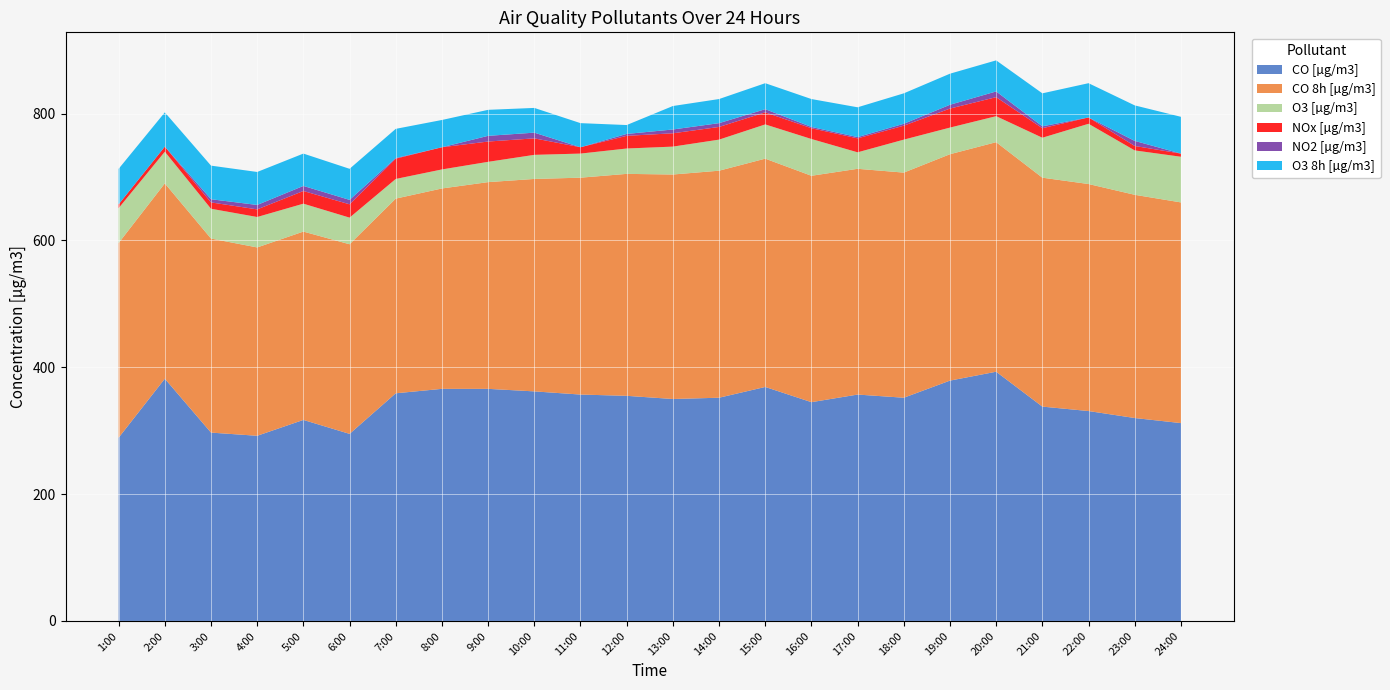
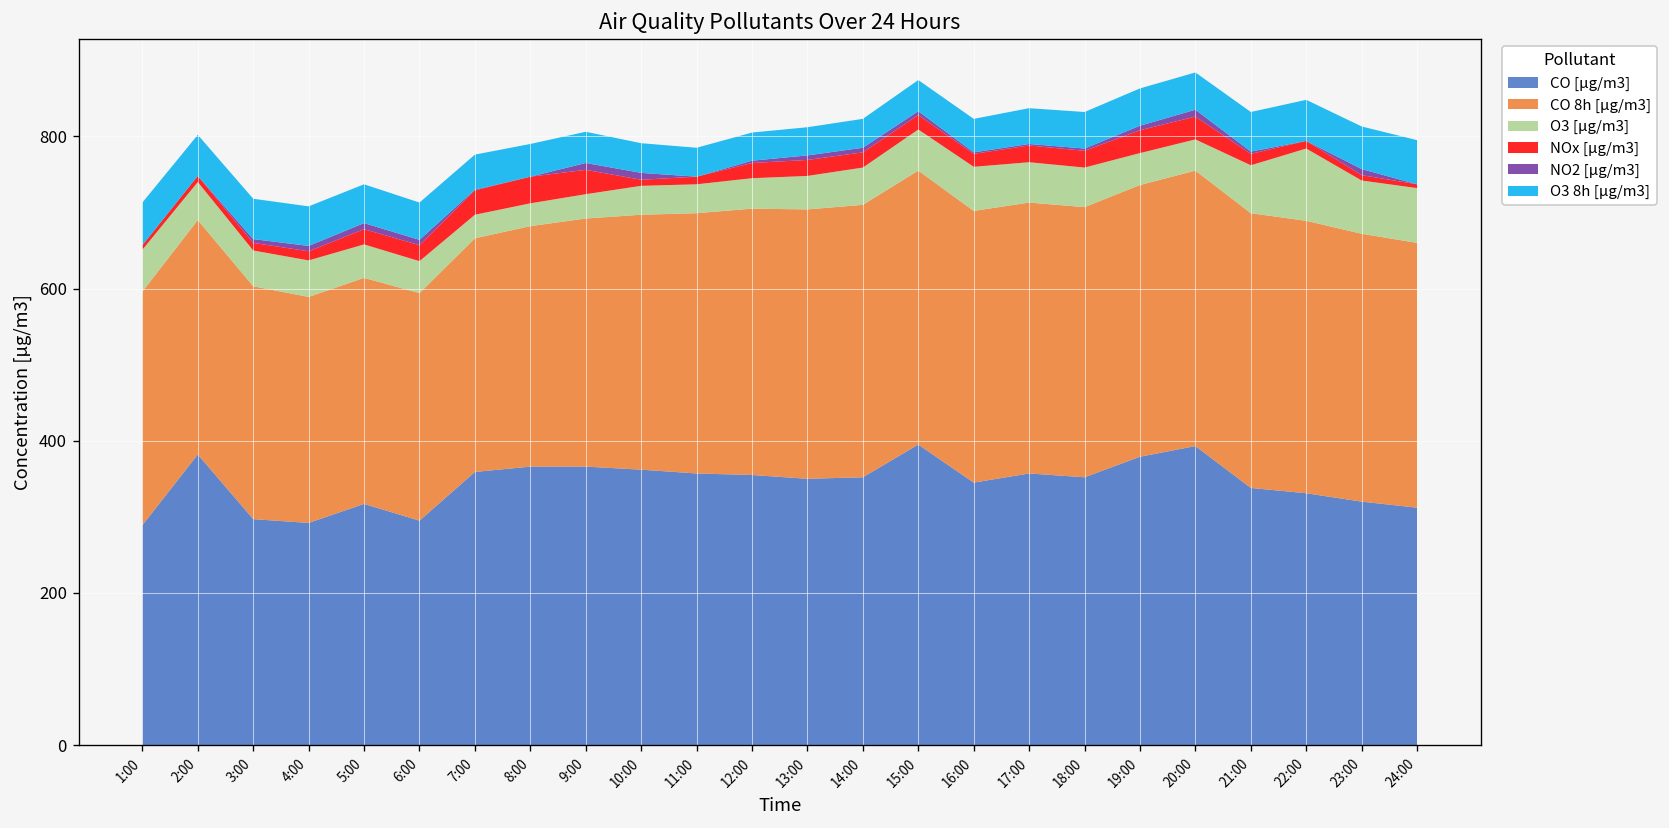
  {
    "CO [µg/m3]": {
      "1:00": 290,
      "2:00": 380,
      "3:00": 300,
      "4:00": 290,
      "5:00": 320,
      "6:00": 300,
      "7:00": 360,
      "8:00": 370,
      "9:00": 370,
      "10:00": 360,
      "11:00": 360,
      "12:00": 360,
      "13:00": 350,
      "14:00": 350,
-     "15:00": 370,
+     "15:00": 400,
      "16:00": 350,
      "17:00": 360,
      "18:00": 350,
      "19:00": 380,
      "20:00": 390,
      "21:00": 340,
      "22:00": 330,
      "23:00": 320,
      "24:00": 310
    },
    "CO 8h [µg/m3]": {
      "1:00": 310,
      "2:00": 310,
      "3:00": 310,
      "4:00": 300,
      "5:00": 300,
      "6:00": 300,
      "7:00": 310,
      "8:00": 320,
      "9:00": 330,
      "10:00": 340,
      "11:00": 340,
      "12:00": 350,
      "13:00": 350,
      "14:00": 360,
      "15:00": 360,
      "16:00": 360,
      "17:00": 360,
      "18:00": 360,
      "19:00": 360,
      "20:00": 360,
      "21:00": 360,
      "22:00": 360,
      "23:00": 350,
      "24:00": 350
    },
    "O3 [µg/m3]": {
      "1:00": 60,
      "2:00": 50,
      "3:00": 50,
      "4:00": 50,
      "5:00": 40,
      "6:00": 40,
      "7:00": 30,
      "8:00": 30,
      "9:00": 30,
      "10:00": 40,
      "11:00": 40,
      "12:00": 40,
      "13:00": 40,
      "14:00": 50,
      "15:00": 50,
      "16:00": 60,
-     "17:00": 30,
+     "17:00": 50,
      "18:00": 50,
      "19:00": 40,
      "20:00": 40,
      "21:00": 60,
      "22:00": 100,
      "23:00": 70,
      "24:00": 70
    },
    "NOx [µg/m3]": {
      "3:00": 10,
      "4:00": 10,
      "5:00": 20,
      "6:00": 20,
      "9:00": 30,
-     "10:00": 30,
+     "10:00": 10,
      "13:00": 20,
      "14:00": 20,
      "15:00": 20,
      "19:00": 30,
      "20:00": 30,
      "23:00": 10
    },
    "NO2 [µg/m3]": {
      "3:00": 10,
      "4:00": 10,
      "5:00": 10,
      "6:00": 10,
      "9:00": 10,
      "10:00": 10,
      "13:00": 10,
      "14:00": 10,
      "15:00": 10,
      "19:00": 10,
      "20:00": 10,
      "23:00": 10
    },
    "O3 8h [µg/m3]": {
      "1:00": 60,
      "2:00": 50,
      "3:00": 50,
      "4:00": 50,
      "5:00": 50,
      "6:00": 50,
      "7:00": 50,
      "8:00": 40,
      "9:00": 40,
      "10:00": 40,
      "11:00": 40,
-     "12:00": 10,
+     "12:00": 40,
      "13:00": 40,
      "14:00": 40,
      "15:00": 40,
      "16:00": 40,
      "17:00": 50,
      "18:00": 50,
      "19:00": 50,
      "20:00": 50,
      "21:00": 50,
      "22:00": 50,
      "23:00": 60,
      "24:00": 60
    }
  }
